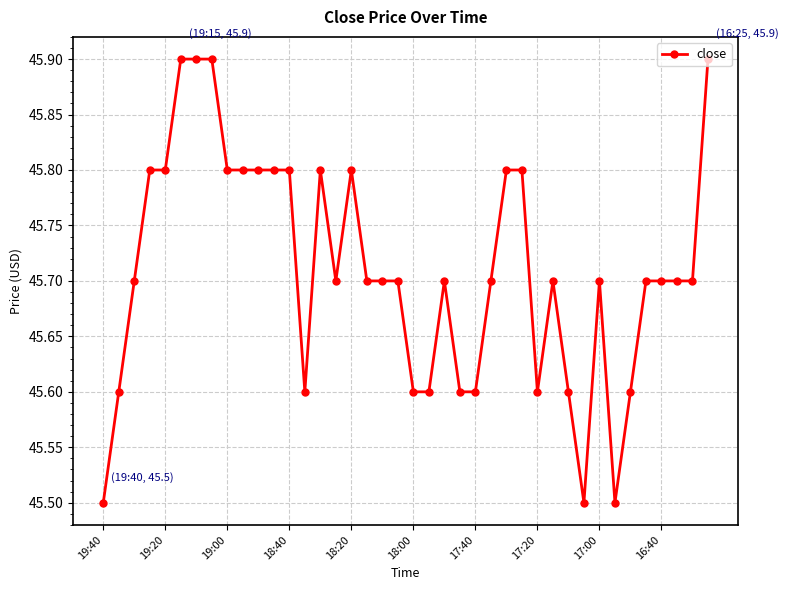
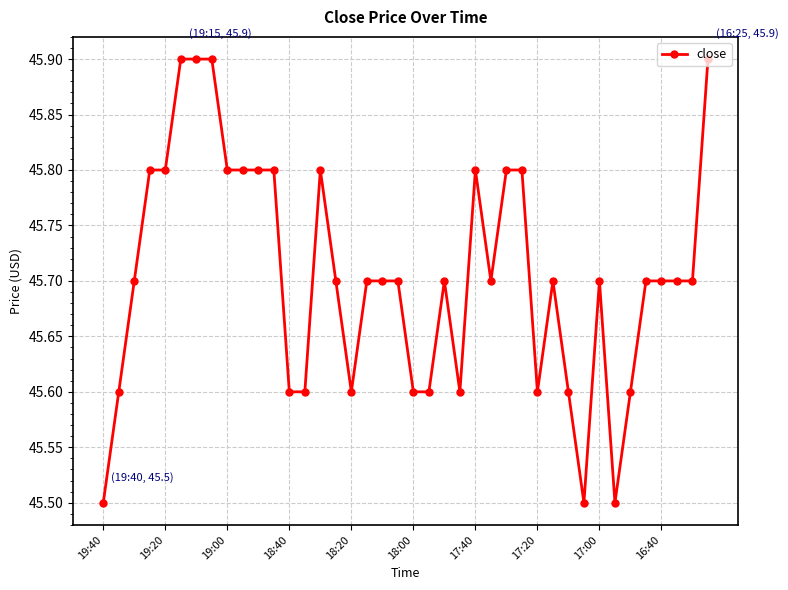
  {
    "19:20": 45.8,
    "19:00": 45.8,
-   "18:40": 45.8,
-   "18:20": 45.8,
+   "18:40": 45.6,
+   "18:20": 45.6,
    "18:00": 45.6,
-   "17:40": 45.6,
+   "17:40": 45.8,
    "17:20": 45.6,
    "17:00": 45.7,
    "16:40": 45.7
  }
